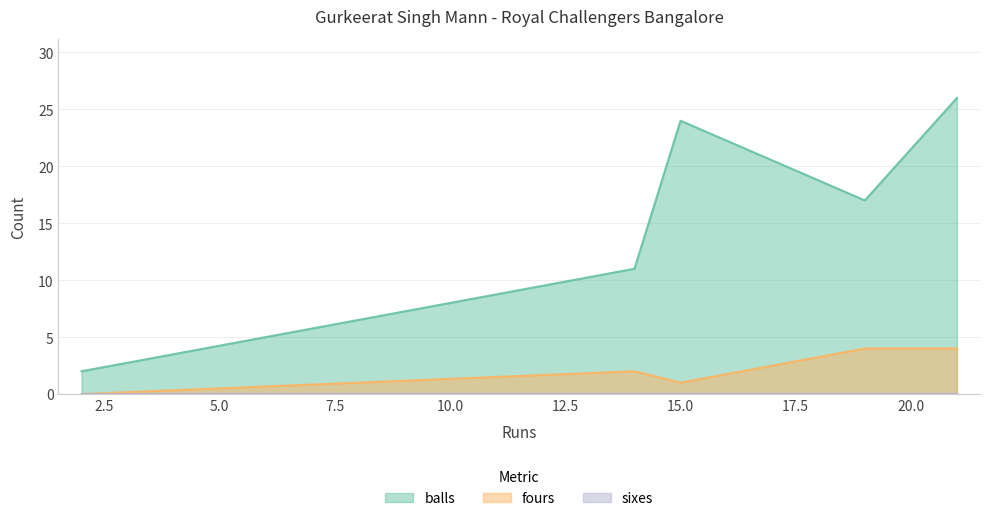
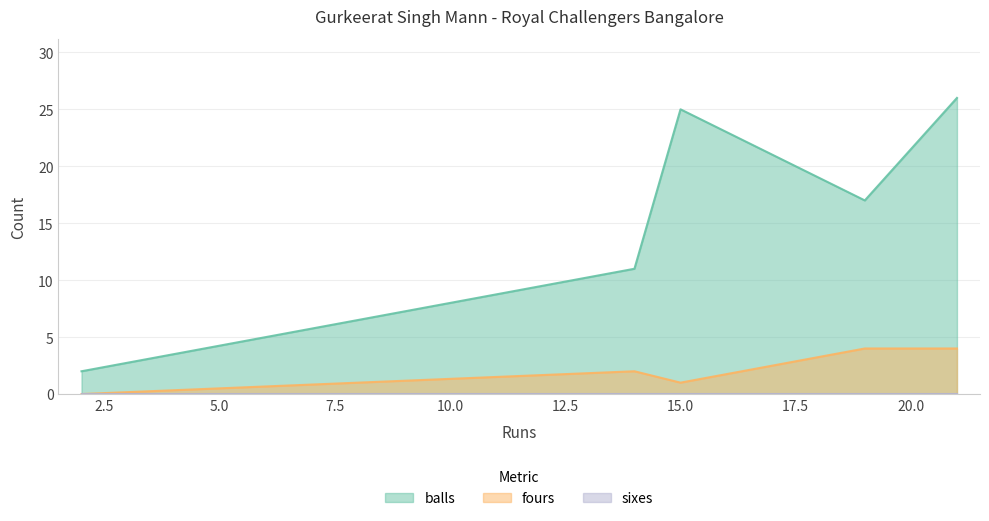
  {
    "balls": {
-     "15.0": 24
+     "15.0": 25
    },
    "fours": {
      "15.0": 1
    },
    "sixes": {
      "15.0": 0
    }
  }
